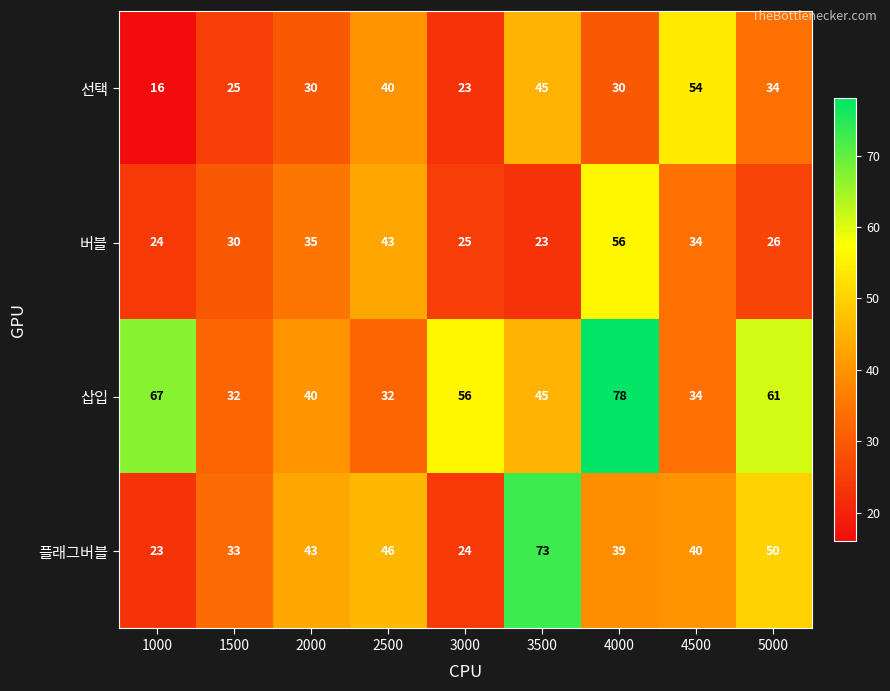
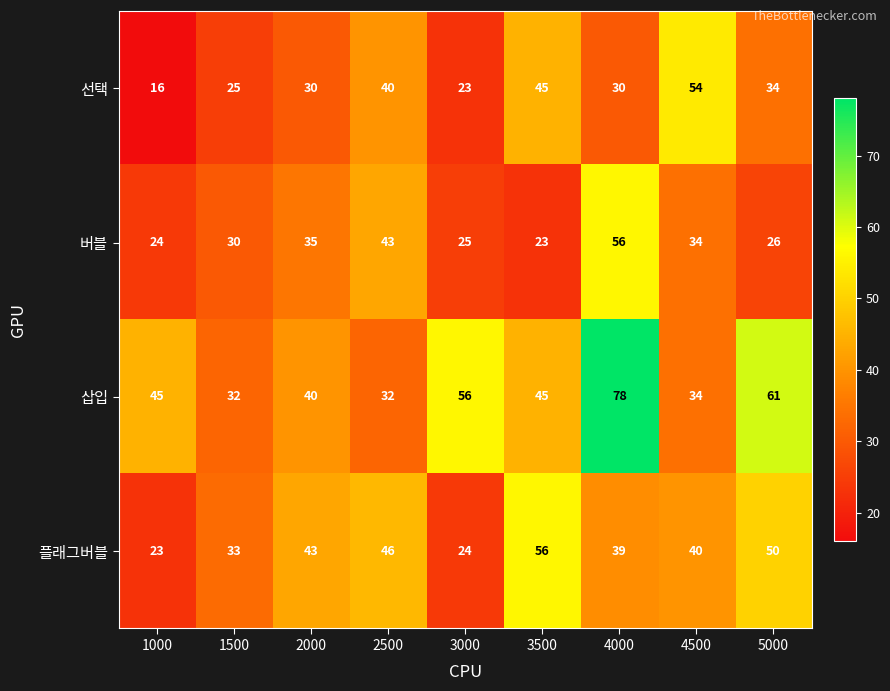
  {
    "선택": {
      "1000": 16,
      "1500": 25,
      "2000": 30,
      "2500": 40,
      "3000": 23,
      "3500": 45,
      "4000": 30,
      "4500": 54,
      "5000": 34
    },
    "버블": {
      "1000": 24,
      "1500": 30,
      "2000": 35,
      "2500": 43,
      "3000": 25,
      "3500": 23,
      "4000": 56,
      "4500": 34,
      "5000": 26
    },
    "삽입": {
-     "1000": 67,
+     "1000": 45,
      "1500": 32,
      "2000": 40,
      "2500": 32,
      "3000": 56,
      "3500": 45,
      "4000": 78,
      "4500": 34,
      "5000": 61
    },
    "플래그버블": {
      "1000": 23,
      "1500": 33,
      "2000": 43,
      "2500": 46,
      "3000": 24,
-     "3500": 73,
+     "3500": 56,
      "4000": 39,
      "4500": 40,
      "5000": 50
    }
  }
